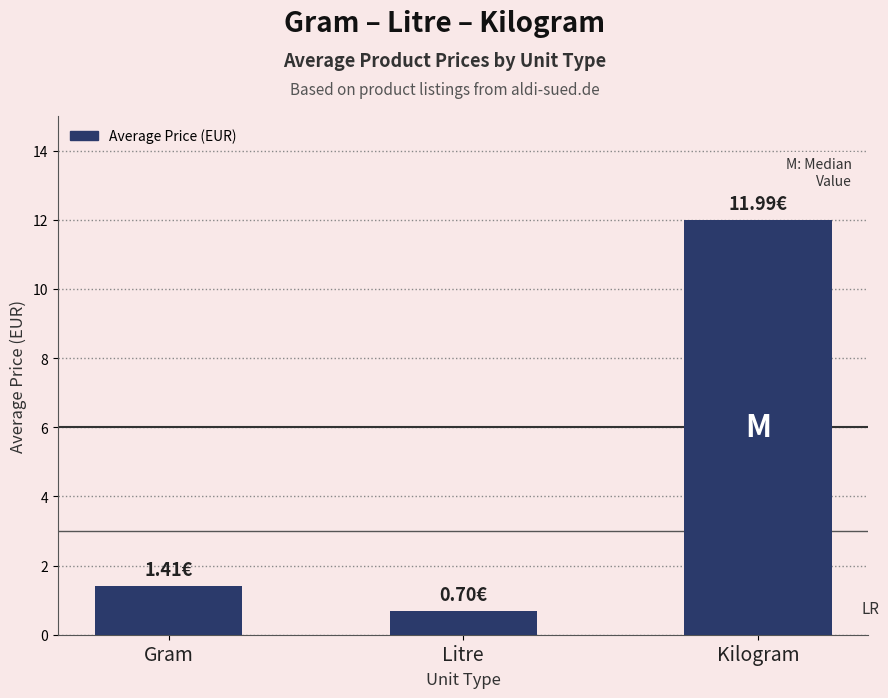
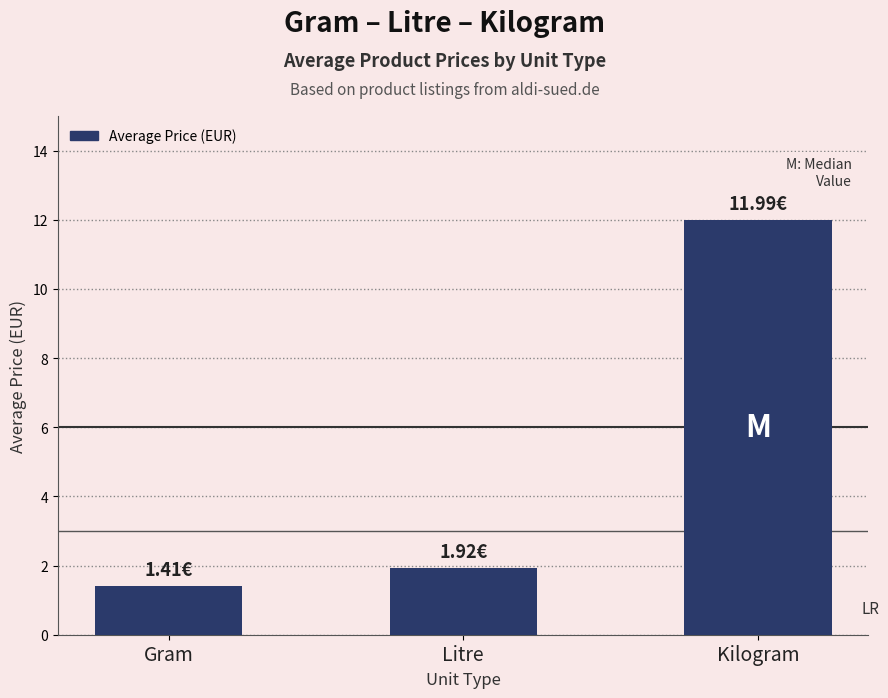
  {
    "Gram": "1.41€",
-   "Litre": "0.70€",
+   "Litre": "1.92€",
    "Kilogram": "11.99€"
  }
